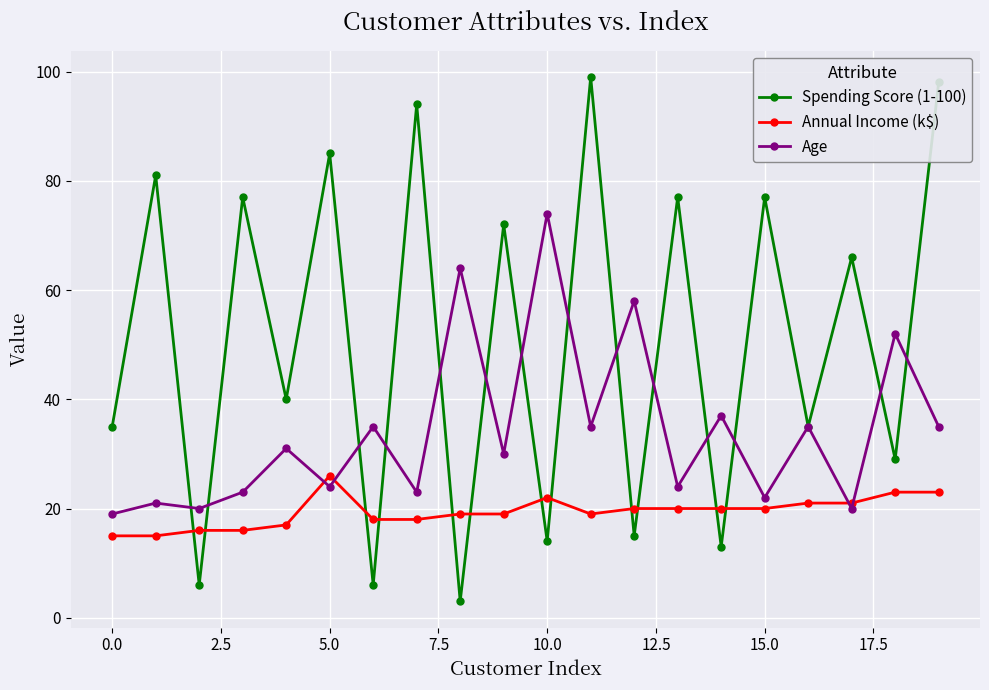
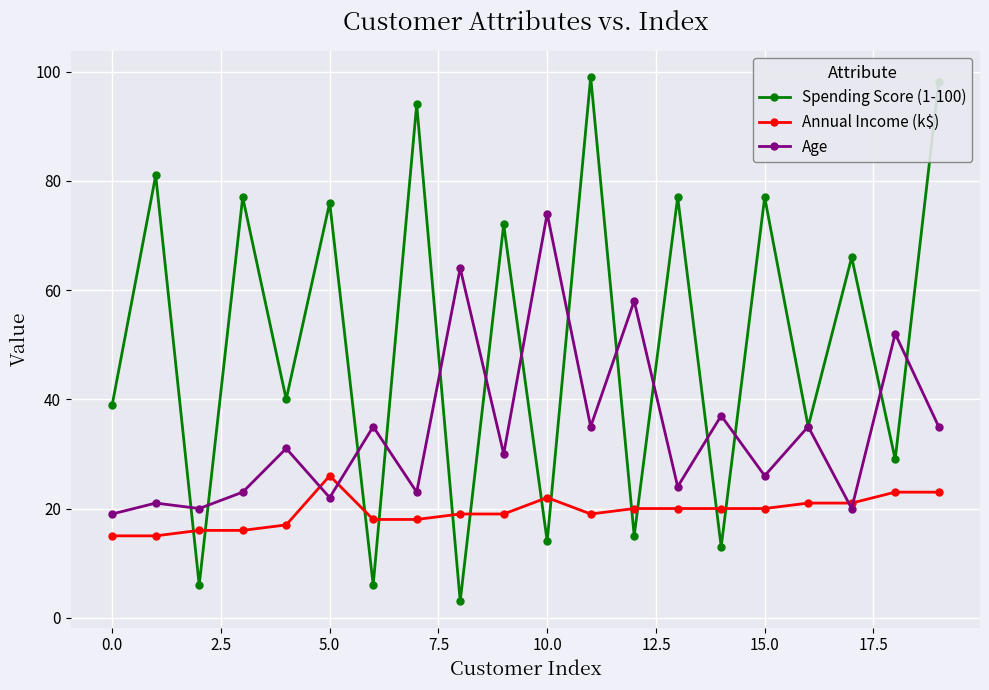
  {
    "Spending Score (1-100)": {
-     "0.0": 35,
-     "5.0": 85,
+     "0.0": 39,
+     "5.0": 76,
      "10.0": 14,
      "15.0": 77
    },
    "Annual Income (k$)": {
      "0.0": 15,
      "5.0": 26,
      "10.0": 22,
      "15.0": 20
    },
    "Age": {
      "0.0": 19,
-     "5.0": 24,
+     "5.0": 22,
      "10.0": 74,
-     "15.0": 22
+     "15.0": 26
    }
  }
